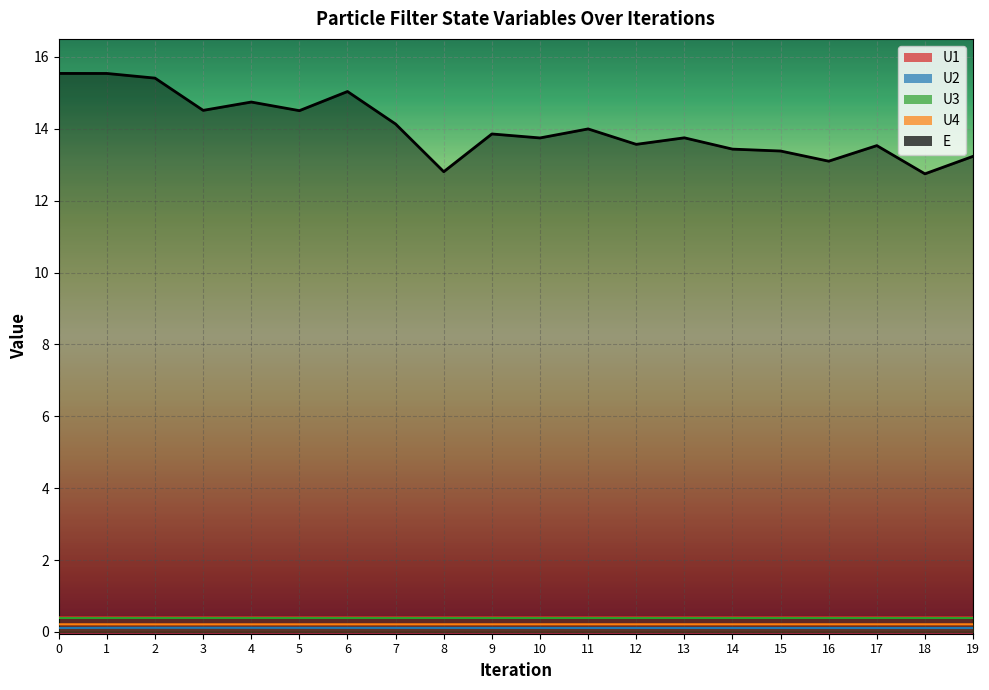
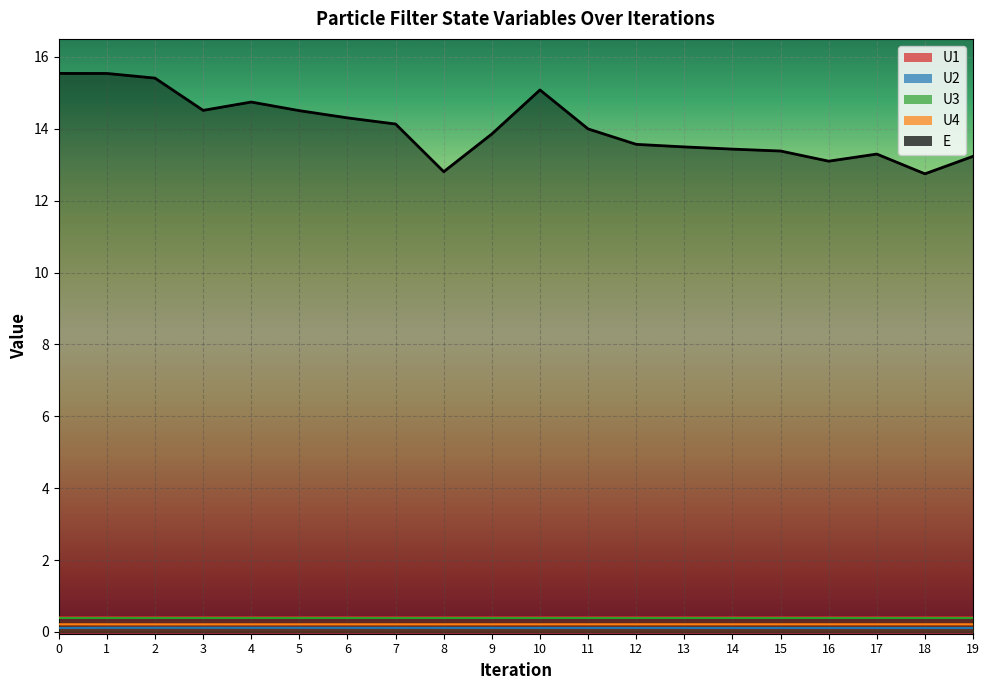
  {
    "E": {
      "0": 15.5,
      "1": 15.5,
      "2": 15.4,
      "3": 14.5,
      "4": 14.7,
      "5": 14.5,
-     "6": 15.0,
+     "6": 14.3,
      "7": 14.1,
      "8": 12.8,
      "9": 13.9,
-     "10": 13.7,
+     "10": 15.1,
      "11": 14.0,
      "12": 13.6,
-     "13": 13.7,
+     "13": 13.5,
      "14": 13.4,
      "15": 13.4,
      "16": 13.1,
-     "17": 13.5,
+     "17": 13.3,
      "18": 12.7,
      "19": 13.2
    }
  }
